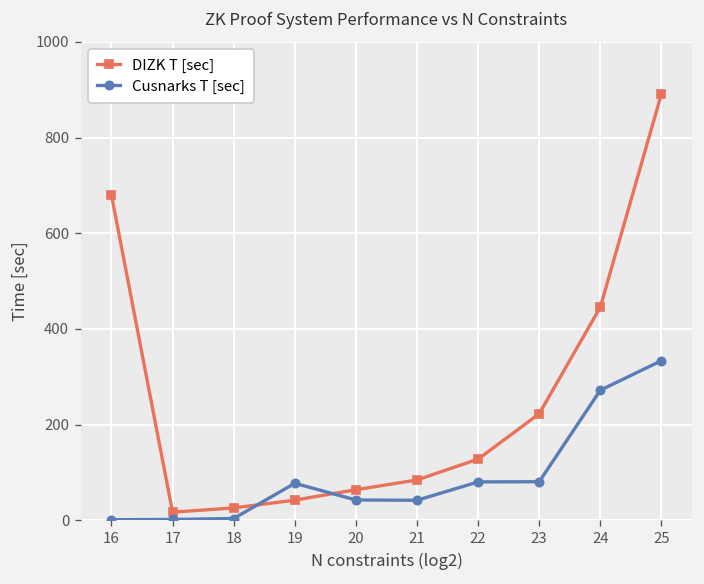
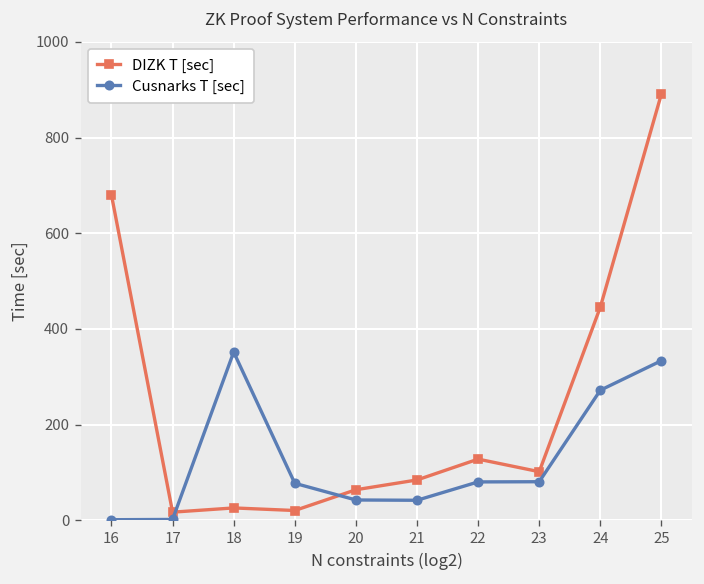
  {
    "DIZK T [sec]": {
      "16": 680,
      "17": 20,
      "18": 30,
-     "19": 40,
+     "19": 20,
      "20": 60,
      "21": 80,
      "22": 130,
-     "23": 220,
+     "23": 100,
      "24": 450,
      "25": 890
    },
    "Cusnarks T [sec]": {
      "16": 0,
      "17": 0,
-     "18": 0,
+     "18": 350,
      "19": 80,
      "20": 40,
      "21": 40,
      "22": 80,
      "23": 80,
      "24": 270,
      "25": 330
    }
  }
